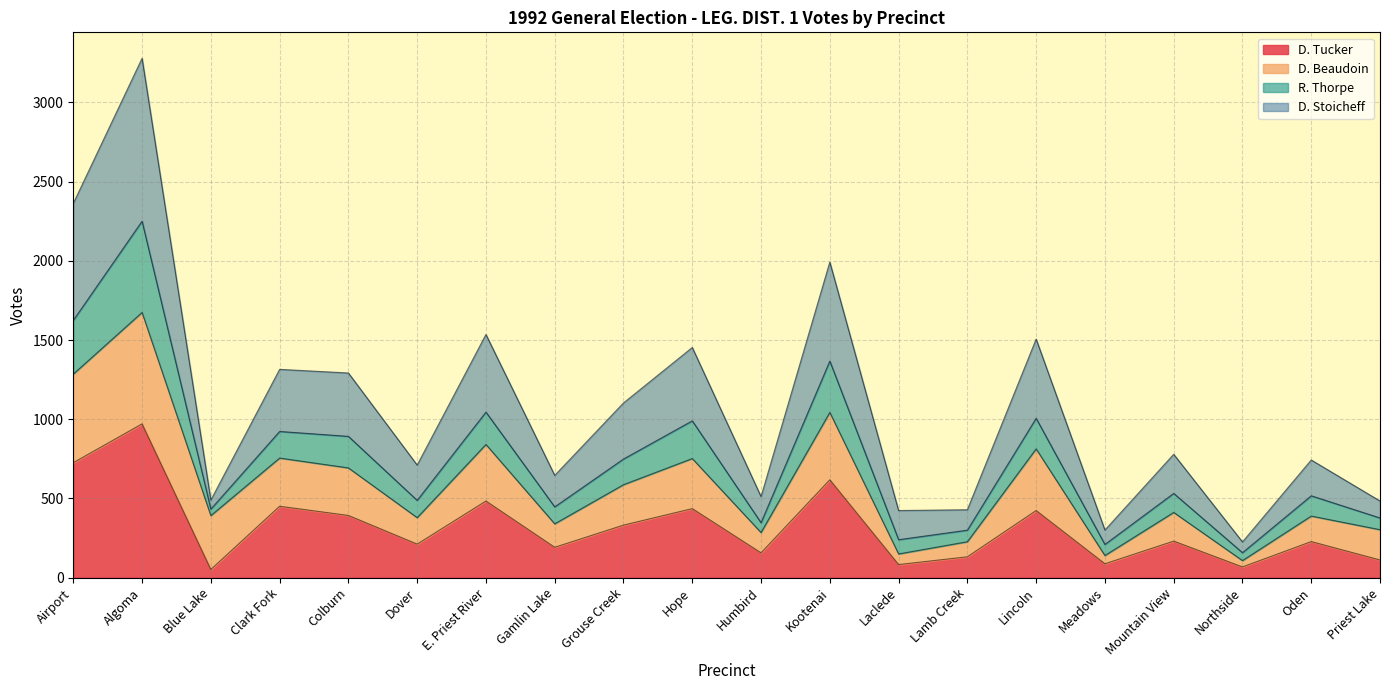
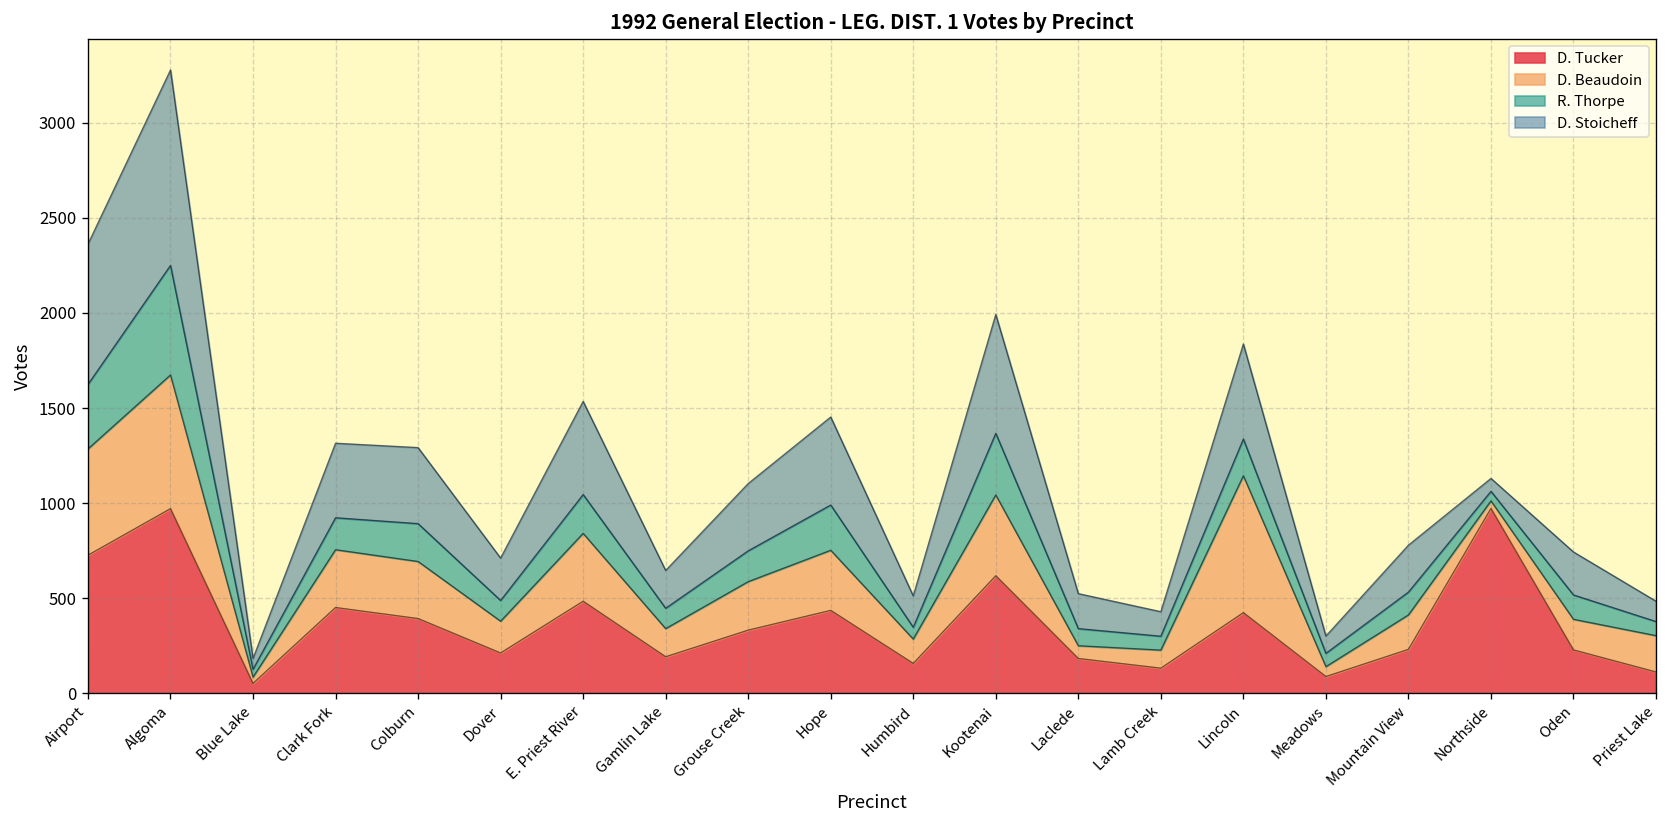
  {
    "D. Tucker": {
      "Airport": 730,
      "Algoma": 970,
      "Blue Lake": 50,
      "Clark Fork": 450,
      "Colburn": 390,
      "Dover": 210,
      "E. Priest River": 480,
      "Gamlin Lake": 190,
      "Grouse Creek": 330,
      "Hope": 440,
      "Humbird": 160,
      "Kootenai": 620,
-     "Laclede": 80,
+     "Laclede": 180,
      "Lamb Creek": 130,
      "Lincoln": 420,
      "Meadows": 90,
      "Mountain View": 230,
-     "Northside": 70,
+     "Northside": 970,
      "Oden": 230,
      "Priest Lake": 110
    },
    "D. Beaudoin": {
      "Airport": 560,
      "Algoma": 700,
-     "Blue Lake": 340,
+     "Blue Lake": 30,
      "Clark Fork": 300,
      "Colburn": 300,
      "Dover": 170,
      "E. Priest River": 360,
      "Gamlin Lake": 150,
      "Grouse Creek": 260,
      "Hope": 320,
      "Humbird": 130,
      "Kootenai": 430,
      "Laclede": 70,
      "Lamb Creek": 100,
-     "Lincoln": 390,
+     "Lincoln": 720,
      "Meadows": 50,
      "Mountain View": 180,
      "Northside": 40,
      "Oden": 160,
      "Priest Lake": 190
    }
  }
